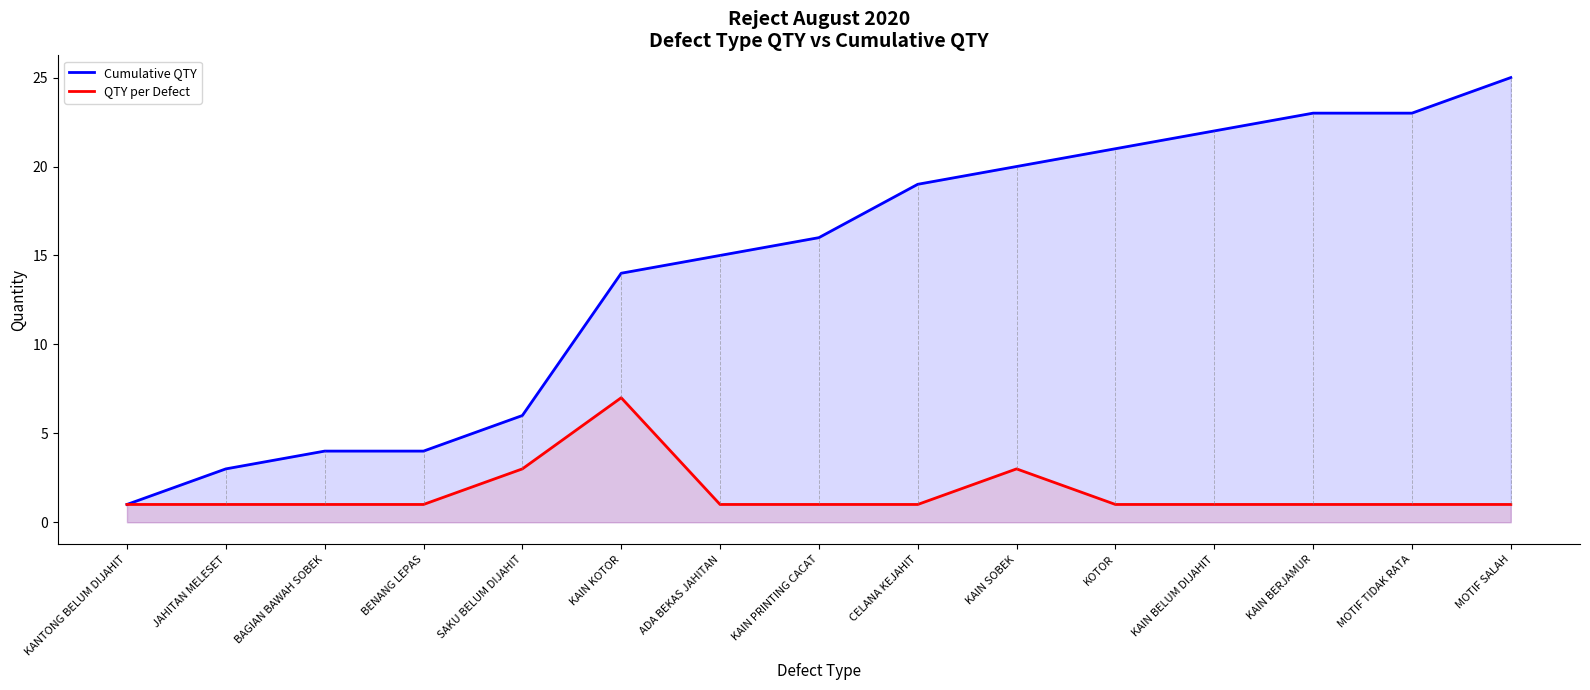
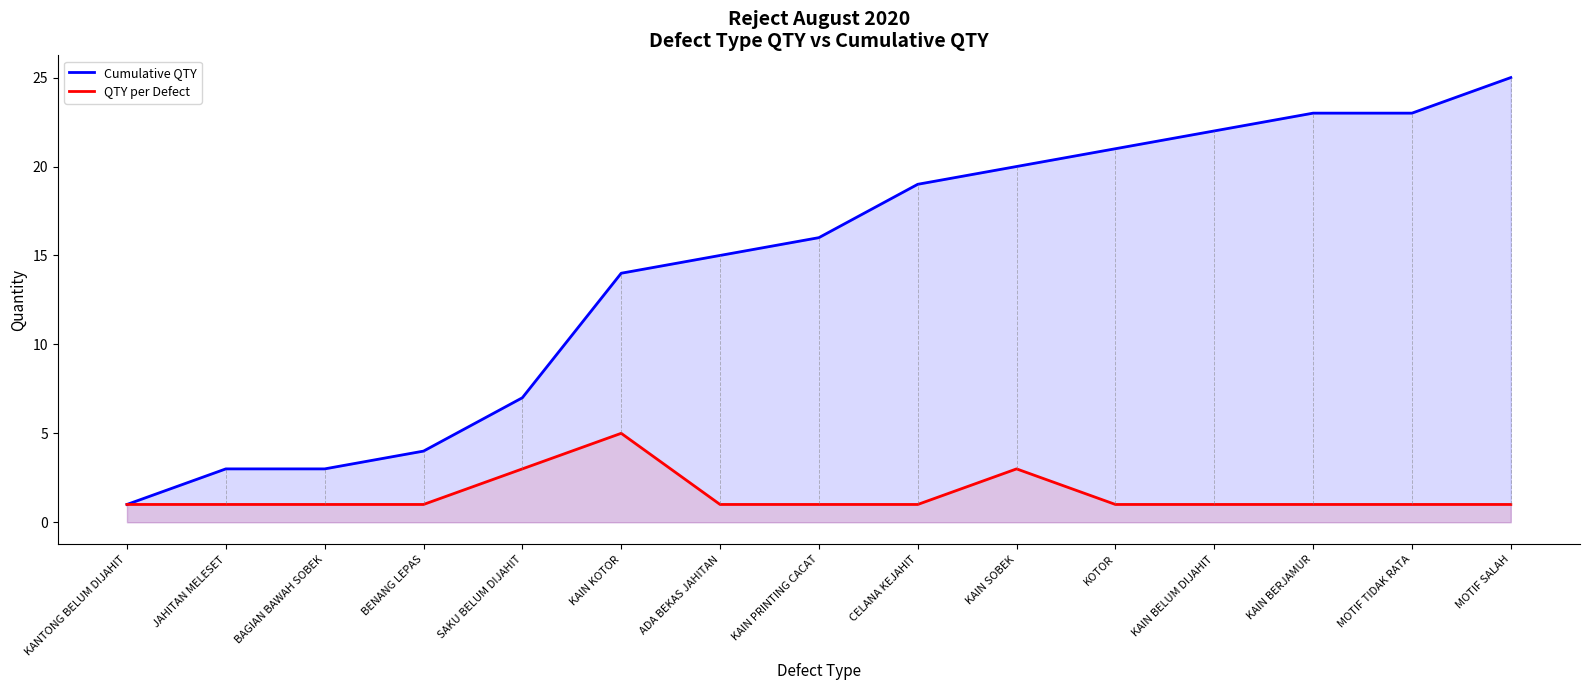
  {
    "Cumulative QTY": {
-     "BAGIAN BAWAH SOBEK": 4,
-     "SAKU BELUM DIJAHIT": 6
+     "BAGIAN BAWAH SOBEK": 3,
+     "SAKU BELUM DIJAHIT": 7
    },
    "QTY per Defect": {
-     "KAIN KOTOR": 7
+     "KAIN KOTOR": 5
    }
  }
